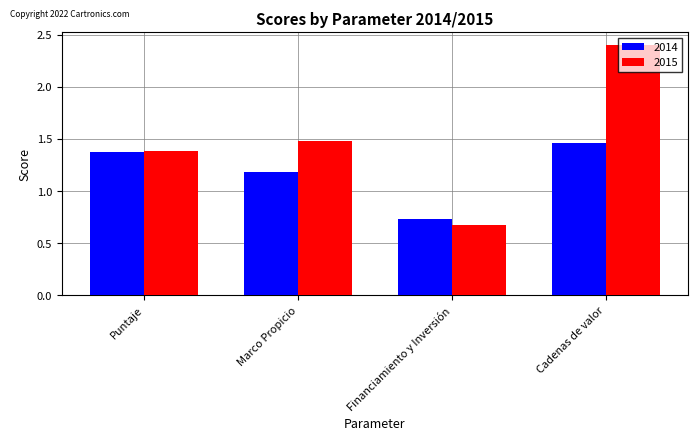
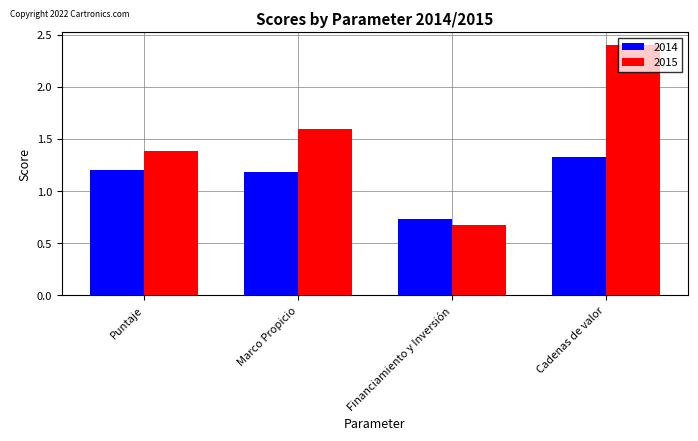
  {
    "2014": {
-     "Puntaje": 1.38,
+     "Puntaje": 1.20,
      "Marco Propicio": 1.19,
      "Financiamiento y Inversión": 0.73,
-     "Cadenas de valor": 1.46
+     "Cadenas de valor": 1.33
    },
    "2015": {
      "Puntaje": 1.38,
-     "Marco Propicio": 1.48,
+     "Marco Propicio": 1.60,
      "Financiamiento y Inversión": 0.67
    }
  }
